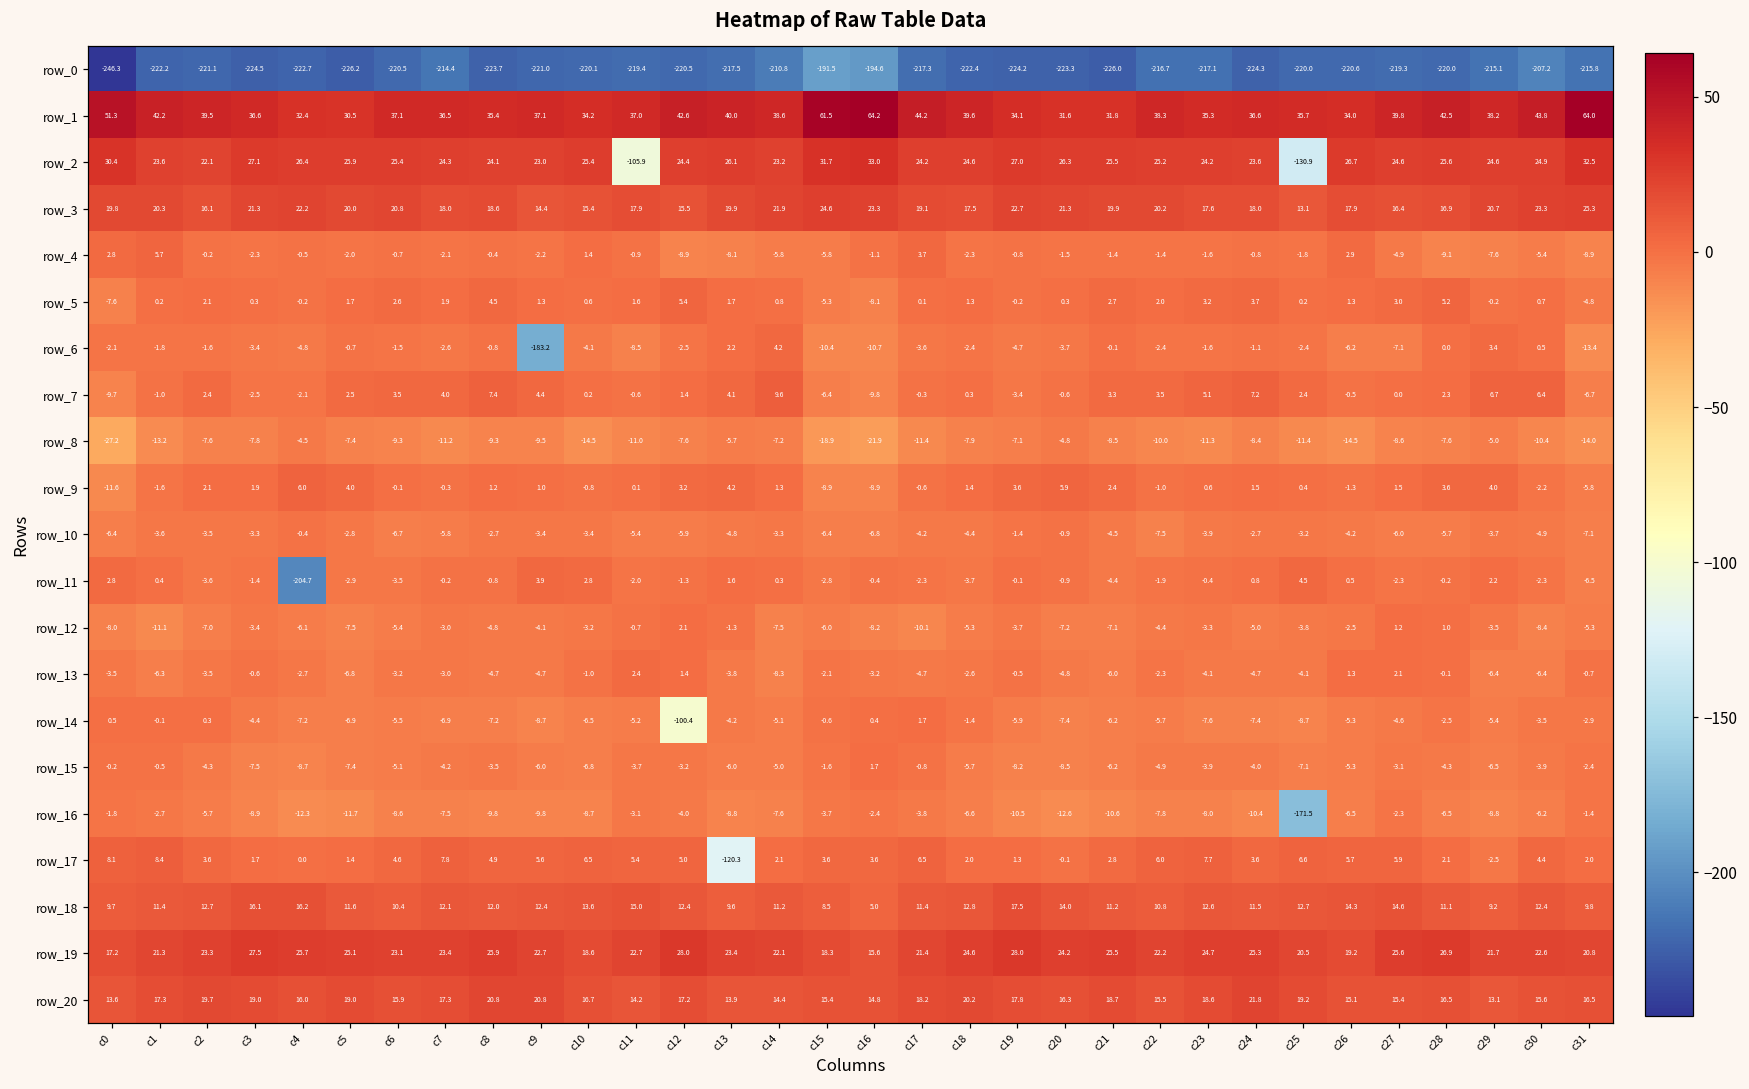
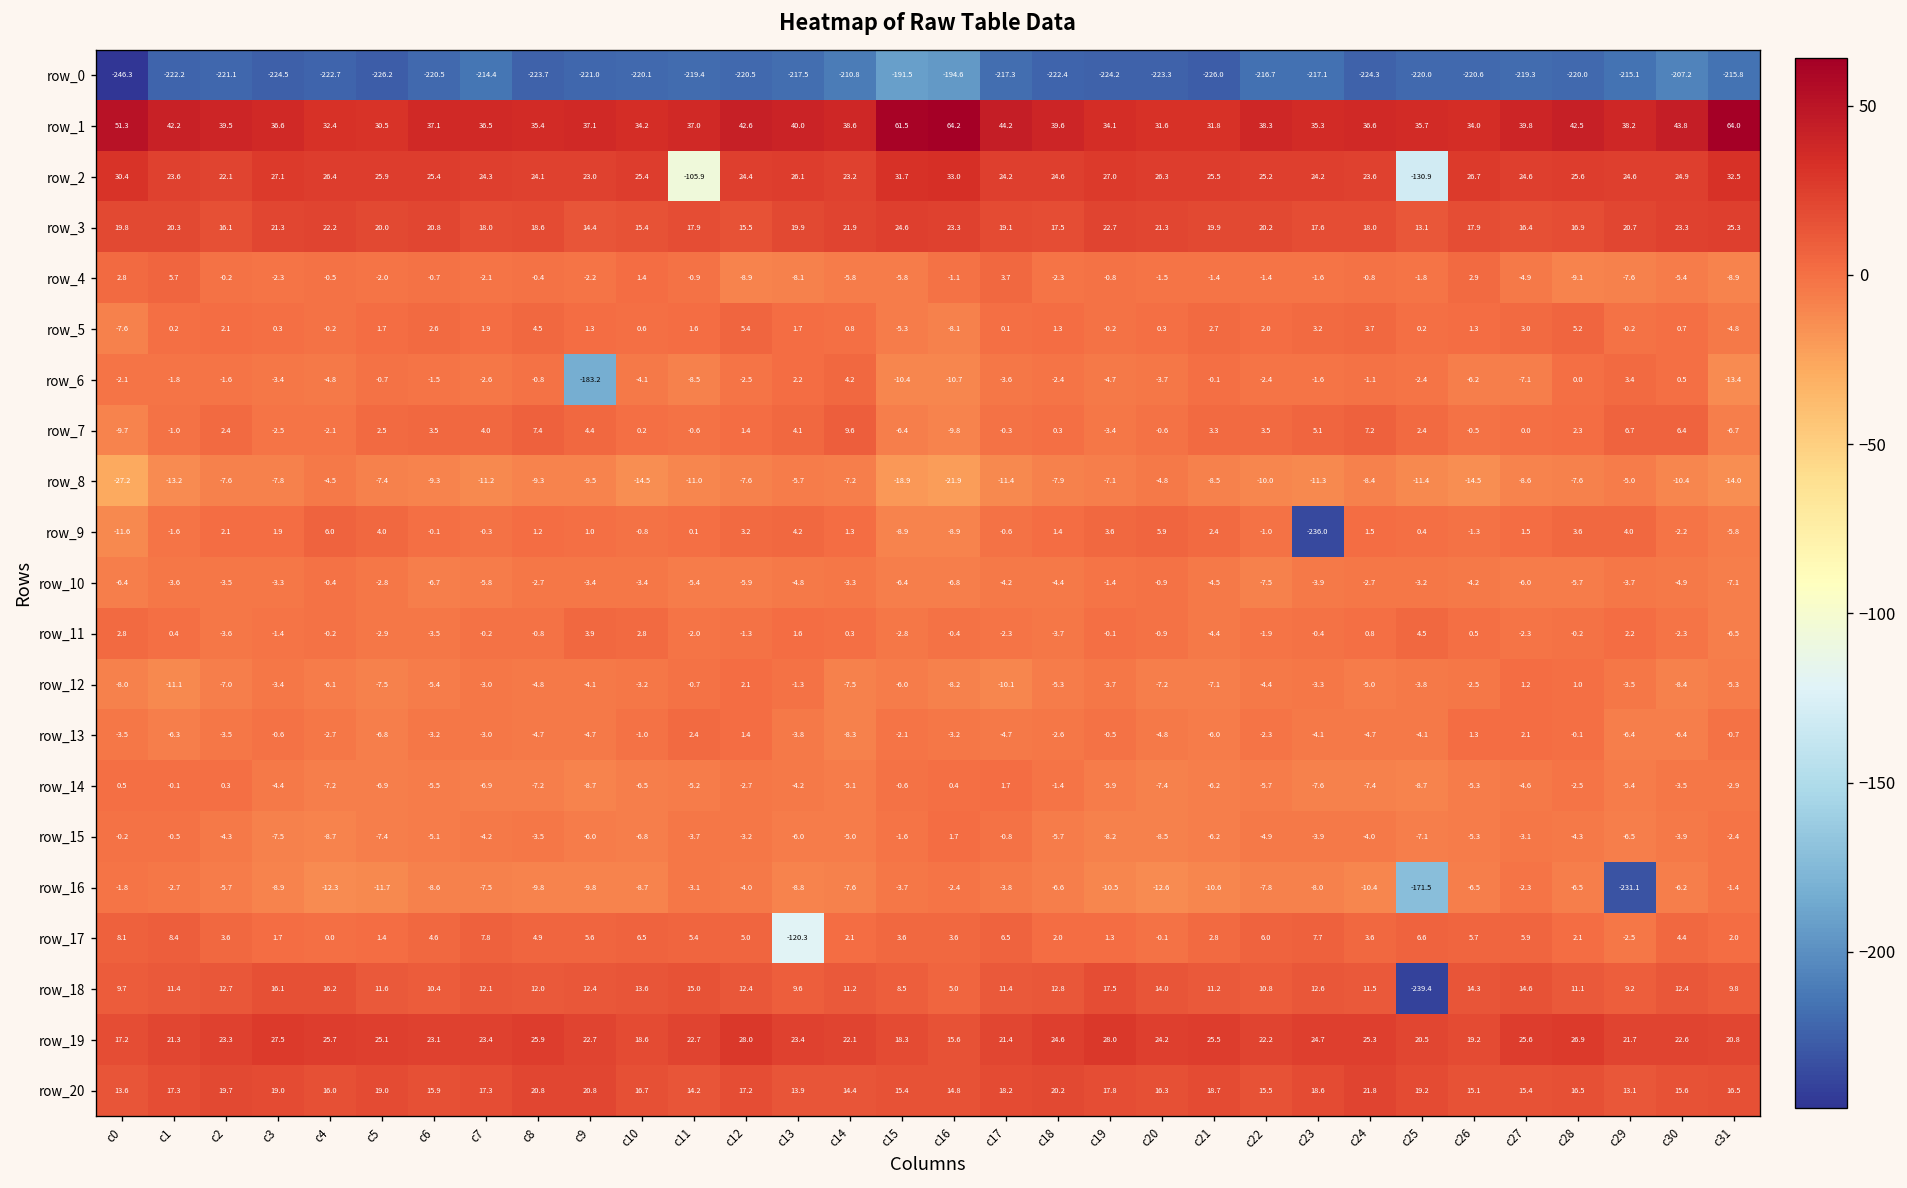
  {
    "row_9": {
      "c0": -11.6,
      "c1": -1.6,
      "c2": 2.1,
      "c3": 1.9,
      "c4": 6.0,
      "c5": 4.0,
      "c6": -0.1,
      "c7": -0.3,
      "c8": 1.2,
      "c9": 1.0,
      "c10": -0.8,
      "c11": 0.1,
      "c12": 3.2,
      "c13": 4.2,
      "c14": 1.3,
      "c15": -8.9,
      "c16": -8.9,
      "c17": -0.6,
      "c18": 1.4,
      "c19": 3.6,
      "c20": 5.9,
      "c21": 2.4,
      "c22": -1.0,
-     "c23": 0.6,
+     "c23": -236.0,
      "c24": 1.5,
      "c25": 0.4,
      "c26": -1.3,
      "c27": 1.5,
      "c28": 3.6,
      "c29": 4.0,
      "c30": -2.2,
      "c31": -5.8
    },
    "row_11": {
      "c0": 2.8,
      "c1": 0.4,
      "c2": -3.6,
      "c3": -1.4,
-     "c4": -204.7,
+     "c4": -0.2,
      "c5": -2.9,
      "c6": -3.5,
      "c7": -0.2,
      "c8": -0.8,
      "c9": 3.9,
      "c10": 2.8,
      "c11": -2.0,
      "c12": -1.3,
      "c13": 1.6,
      "c14": 0.3,
      "c15": -2.8,
      "c16": -0.4,
      "c17": -2.3,
      "c18": -3.7,
      "c19": -0.1,
      "c20": -0.9,
      "c21": -4.4,
      "c22": -1.9,
      "c23": -0.4,
      "c24": 0.8,
      "c25": 4.5,
      "c26": 0.5,
      "c27": -2.3,
      "c28": -0.2,
      "c29": 2.2,
      "c30": -2.3,
      "c31": -6.5
    },
    "row_14": {
      "c0": 0.5,
      "c1": -0.1,
      "c2": 0.3,
      "c3": -4.4,
      "c4": -7.2,
      "c5": -6.9,
      "c6": -5.5,
      "c7": -6.9,
      "c8": -7.2,
      "c9": -8.7,
      "c10": -6.5,
      "c11": -5.2,
-     "c12": -100.4,
+     "c12": -2.7,
      "c13": -4.2,
      "c14": -5.1,
      "c15": -0.6,
      "c16": 0.4,
      "c17": 1.7,
      "c18": -1.4,
      "c19": -5.9,
      "c20": -7.4,
      "c21": -6.2,
      "c22": -5.7,
      "c23": -7.6,
      "c24": -7.4,
      "c25": -8.7,
      "c26": -5.3,
      "c27": -4.6,
      "c28": -2.5,
      "c29": -5.4,
      "c30": -3.5,
      "c31": -2.9
    },
    "row_16": {
      "c0": -1.8,
      "c1": -2.7,
      "c2": -5.7,
      "c3": -8.9,
      "c4": -12.3,
      "c5": -11.7,
      "c6": -8.6,
      "c7": -7.5,
      "c8": -9.8,
      "c9": -9.8,
      "c10": -8.7,
      "c11": -3.1,
      "c12": -4.0,
      "c13": -8.8,
      "c14": -7.6,
      "c15": -3.7,
      "c16": -2.4,
      "c17": -3.8,
      "c18": -6.6,
      "c19": -10.5,
      "c20": -12.6,
      "c21": -10.6,
      "c22": -7.8,
      "c23": -8.0,
      "c24": -10.4,
      "c25": -171.5,
      "c26": -6.5,
      "c27": -2.3,
      "c28": -6.5,
-     "c29": -8.8,
+     "c29": -231.1,
      "c30": -6.2,
      "c31": -1.4
    },
    "row_18": {
      "c0": 9.7,
      "c1": 11.4,
      "c2": 12.7,
      "c3": 16.1,
      "c4": 16.2,
      "c5": 11.6,
      "c6": 10.4,
      "c7": 12.1,
      "c8": 12.0,
      "c9": 12.4,
      "c10": 13.6,
      "c11": 15.0,
      "c12": 12.4,
      "c13": 9.6,
      "c14": 11.2,
      "c15": 8.5,
      "c16": 5.0,
      "c17": 11.4,
      "c18": 12.8,
      "c19": 17.5,
      "c20": 14.0,
      "c21": 11.2,
      "c22": 10.8,
      "c23": 12.6,
      "c24": 11.5,
-     "c25": 12.7,
+     "c25": -239.4,
      "c26": 14.3,
      "c27": 14.6,
      "c28": 11.1,
      "c29": 9.2,
      "c30": 12.4,
      "c31": 9.8
    }
  }
